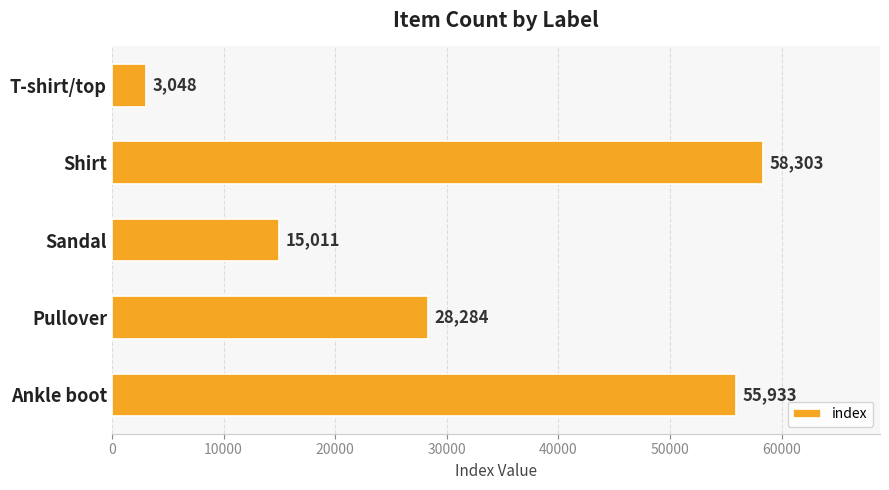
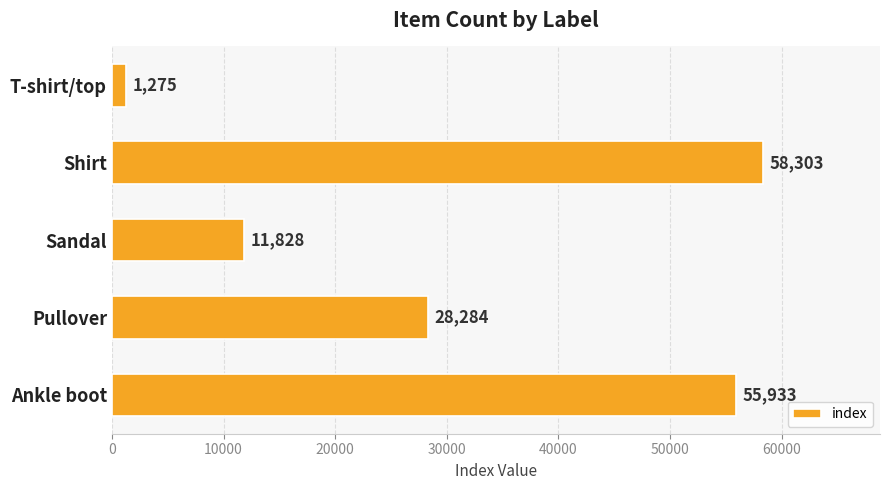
  {
-   "T-shirt/top": "3,048",
+   "T-shirt/top": "1,275",
    "Shirt": "58,303",
-   "Sandal": "15,011",
+   "Sandal": "11,828",
    "Pullover": "28,284"
  }
